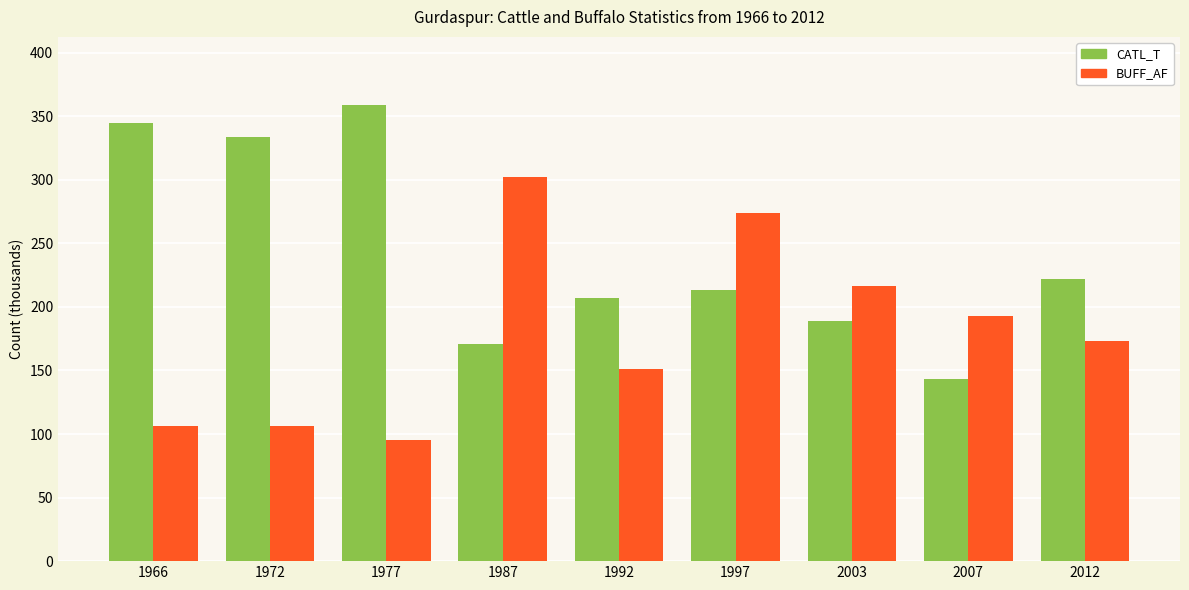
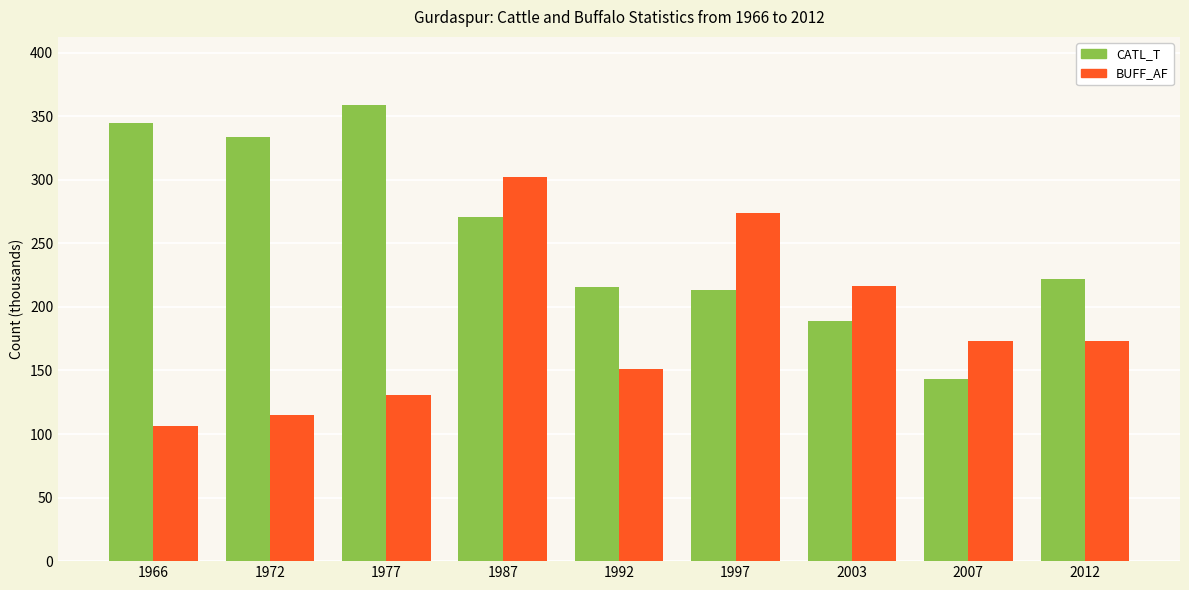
  {
    "CATL_T": {
      "1966": 344,
      "1972": 334,
      "1977": 359,
-     "1987": 171,
-     "1992": 207,
+     "1987": 271,
+     "1992": 216,
      "1997": 213,
      "2003": 189,
      "2007": 143,
      "2012": 222
    },
    "BUFF_AF": {
      "1966": 106,
-     "1972": 107,
-     "1977": 96,
+     "1972": 115,
+     "1977": 131,
      "1987": 302,
      "1992": 151,
      "1997": 274,
      "2003": 217,
-     "2007": 193,
+     "2007": 173,
      "2012": 173
    }
  }
